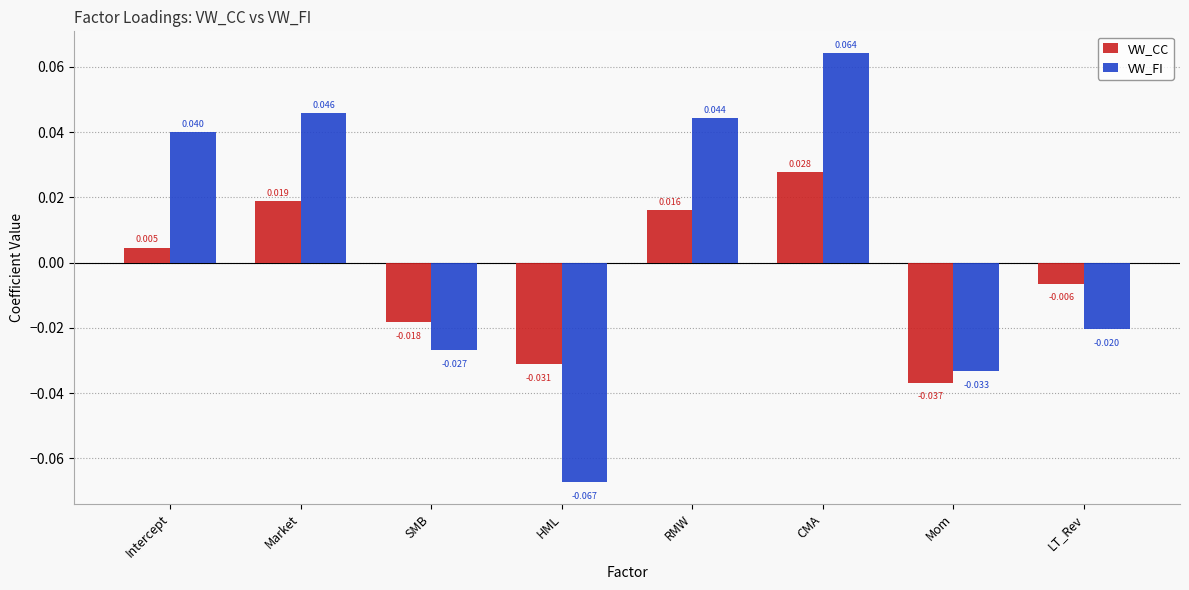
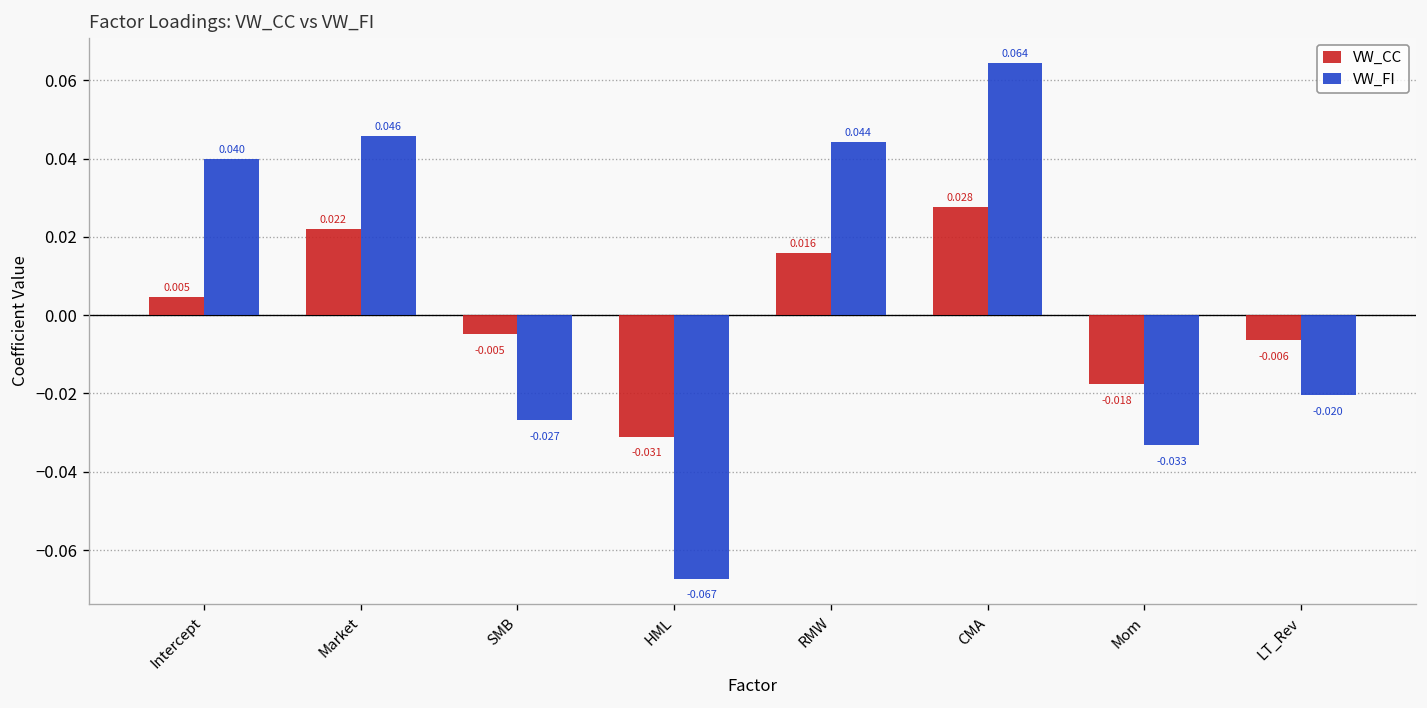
  {
    "VW_CC": {
      "Intercept": 0.005,
-     "Market": 0.019,
-     "SMB": -0.018,
+     "Market": 0.022,
+     "SMB": -0.005,
      "HML": -0.031,
      "RMW": 0.016,
      "CMA": 0.028,
-     "Mom": -0.037,
+     "Mom": -0.018,
      "LT_Rev": -0.006
    },
    "VW_FI": {
      "Intercept": 0.040,
      "Market": 0.046,
      "SMB": -0.027,
      "HML": -0.067,
      "RMW": 0.044,
      "CMA": 0.064,
      "Mom": -0.033,
      "LT_Rev": -0.020
    }
  }
